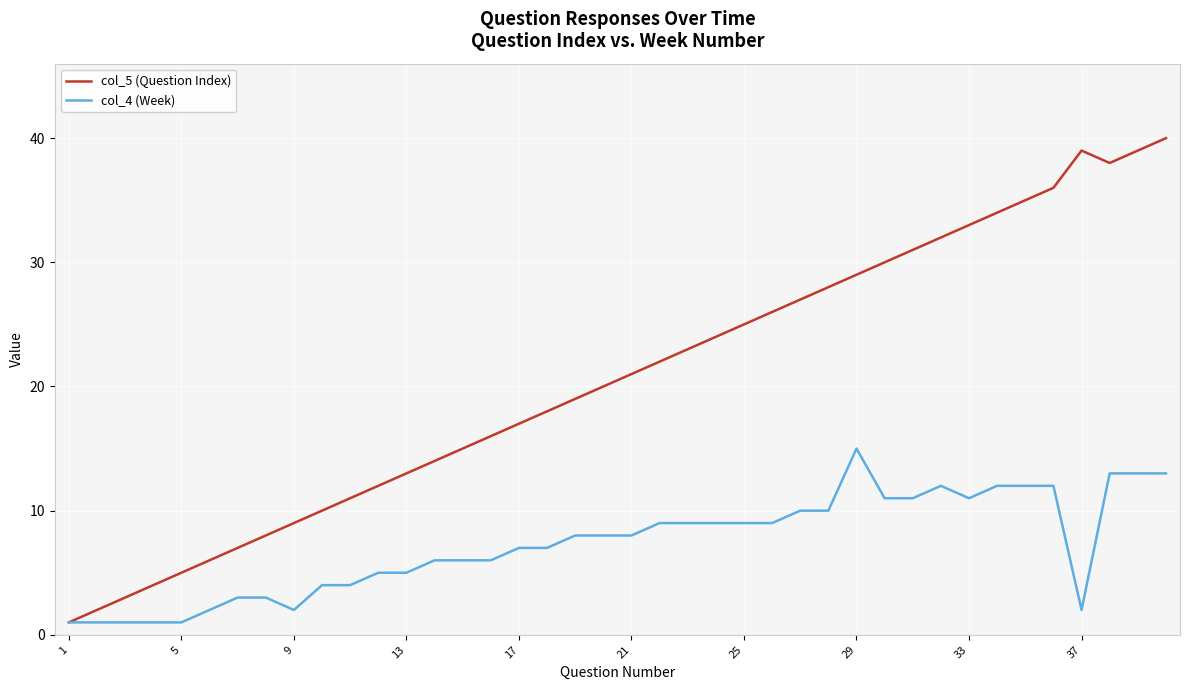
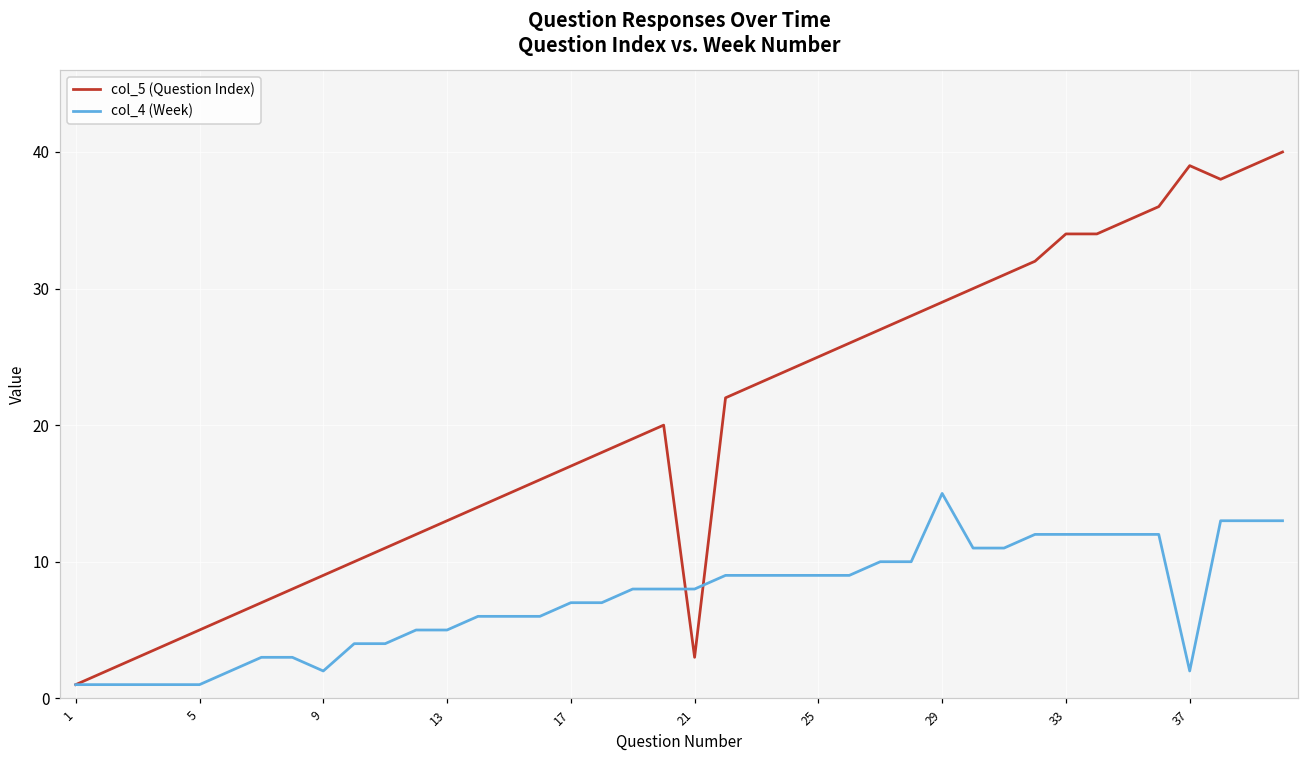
  {
    "col_5 (Question Index)": {
      "5": 5,
      "9": 9,
      "13": 13,
      "17": 17,
-     "21": 21,
+     "21": 3,
      "25": 25,
      "29": 29,
-     "33": 33,
+     "33": 34,
      "37": 39
    },
    "col_4 (Week)": {
      "5": 1,
      "9": 2,
      "13": 5,
      "17": 7,
      "21": 8,
      "25": 9,
      "29": 15,
-     "33": 11,
+     "33": 12,
      "37": 2
    }
  }
